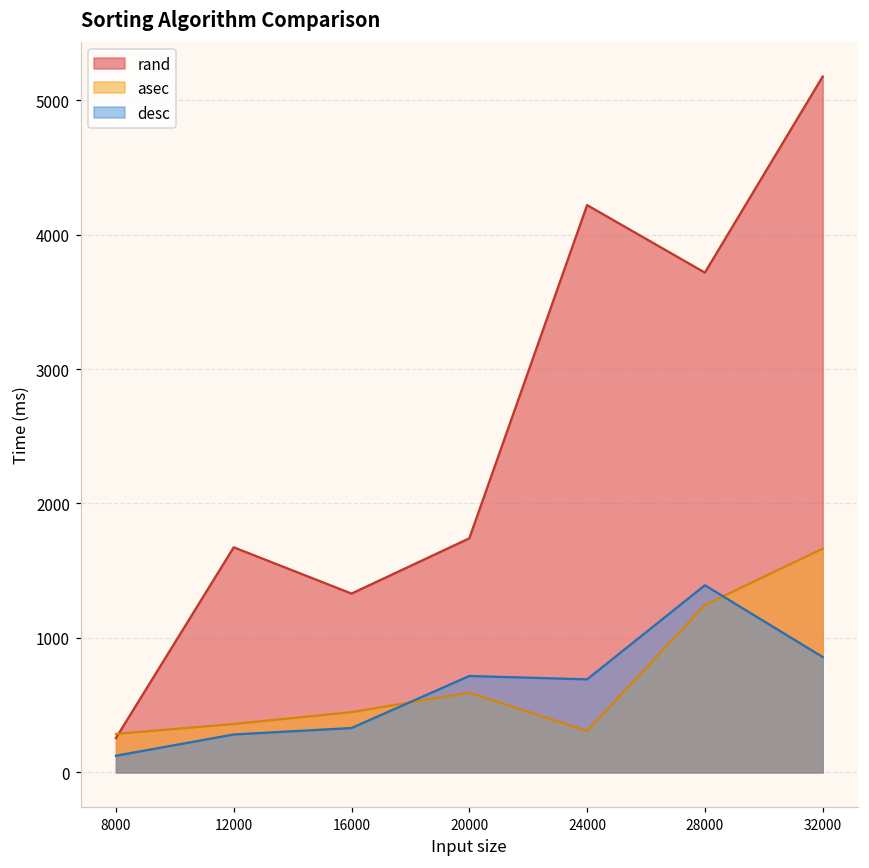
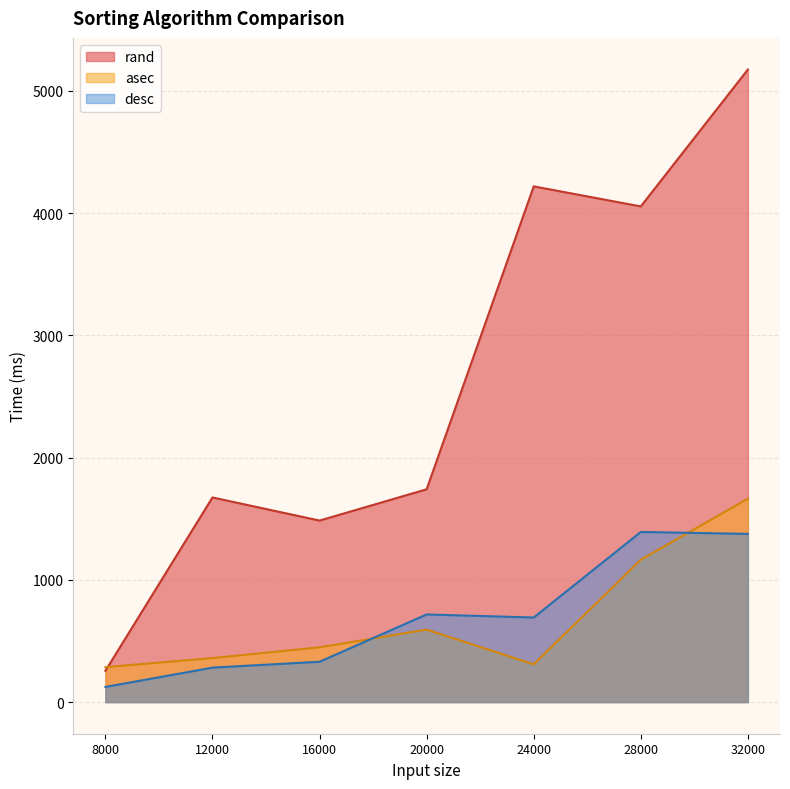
  {
    "rand": {
      "8000": 260,
      "12000": 1670,
-     "16000": 1330,
+     "16000": 1490,
      "20000": 1740,
      "24000": 4220,
-     "28000": 3720,
+     "28000": 4060,
      "32000": 5180
    },
    "asec": {
      "8000": 290,
      "12000": 360,
      "16000": 450,
      "20000": 590,
      "24000": 310,
-     "28000": 1250,
+     "28000": 1170,
      "32000": 1660
    },
    "desc": {
      "8000": 120,
      "12000": 280,
      "16000": 330,
      "20000": 720,
      "24000": 690,
      "28000": 1390,
-     "32000": 860
+     "32000": 1380
    }
  }
